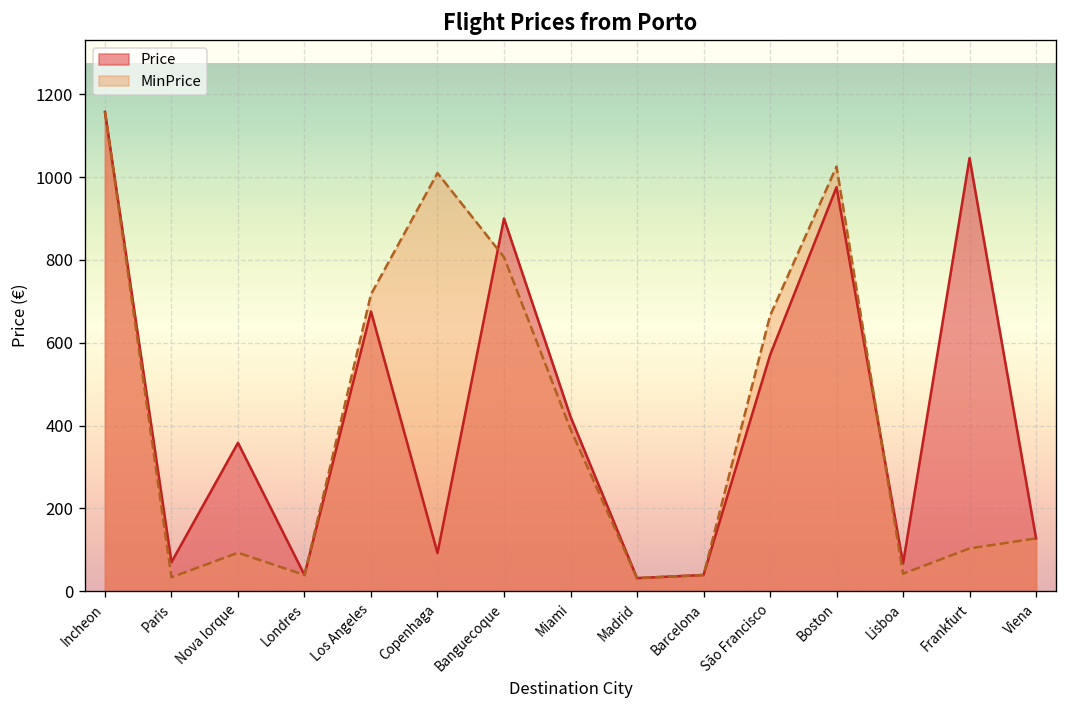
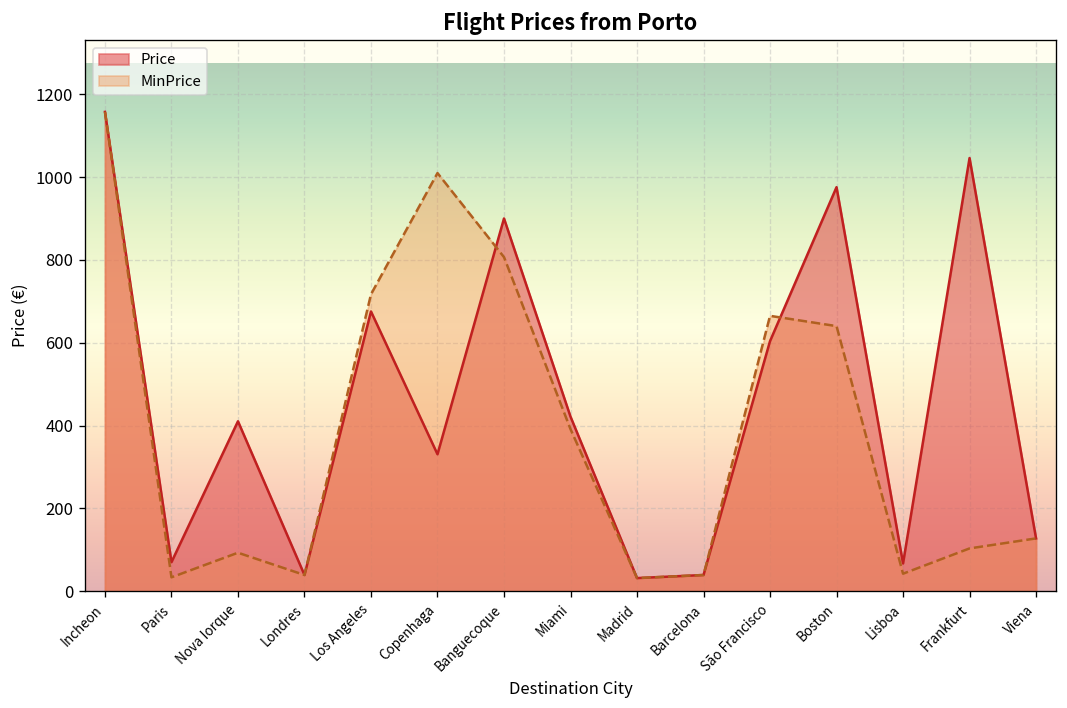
  {
    "Price": {
      "Paris": 70,
-     "Nova Iorque": 360,
+     "Nova Iorque": 410,
      "Los Angeles": 680,
-     "Copenhaga": 90,
+     "Copenhaga": 330,
      "Banguecoque": 900,
      "Miami": 420,
-     "São Francisco": 570,
+     "São Francisco": 600,
      "Boston": 980,
      "Lisboa": 70,
      "Frankfurt": 1050
    },
    "MinPrice": {
      "Paris": 30,
      "Nova Iorque": 90,
      "Los Angeles": 720,
      "Copenhaga": 1010,
      "Banguecoque": 810,
      "Miami": 390,
      "São Francisco": 660,
-     "Boston": 1030,
+     "Boston": 640,
      "Lisboa": 40,
      "Frankfurt": 100
    }
  }
